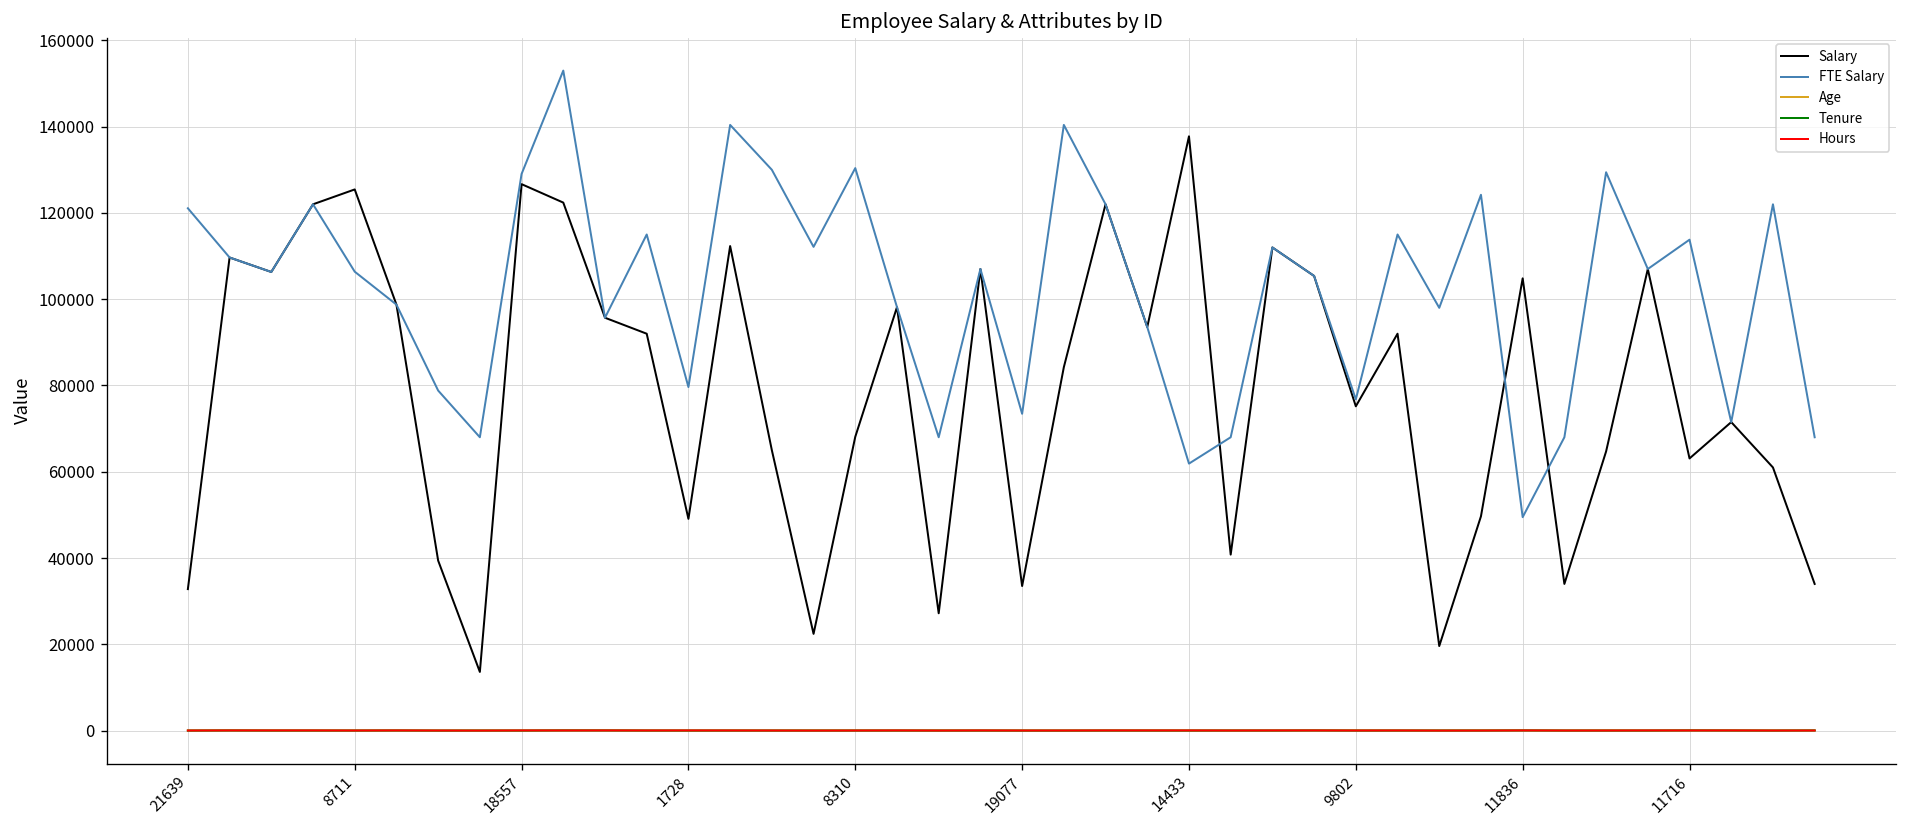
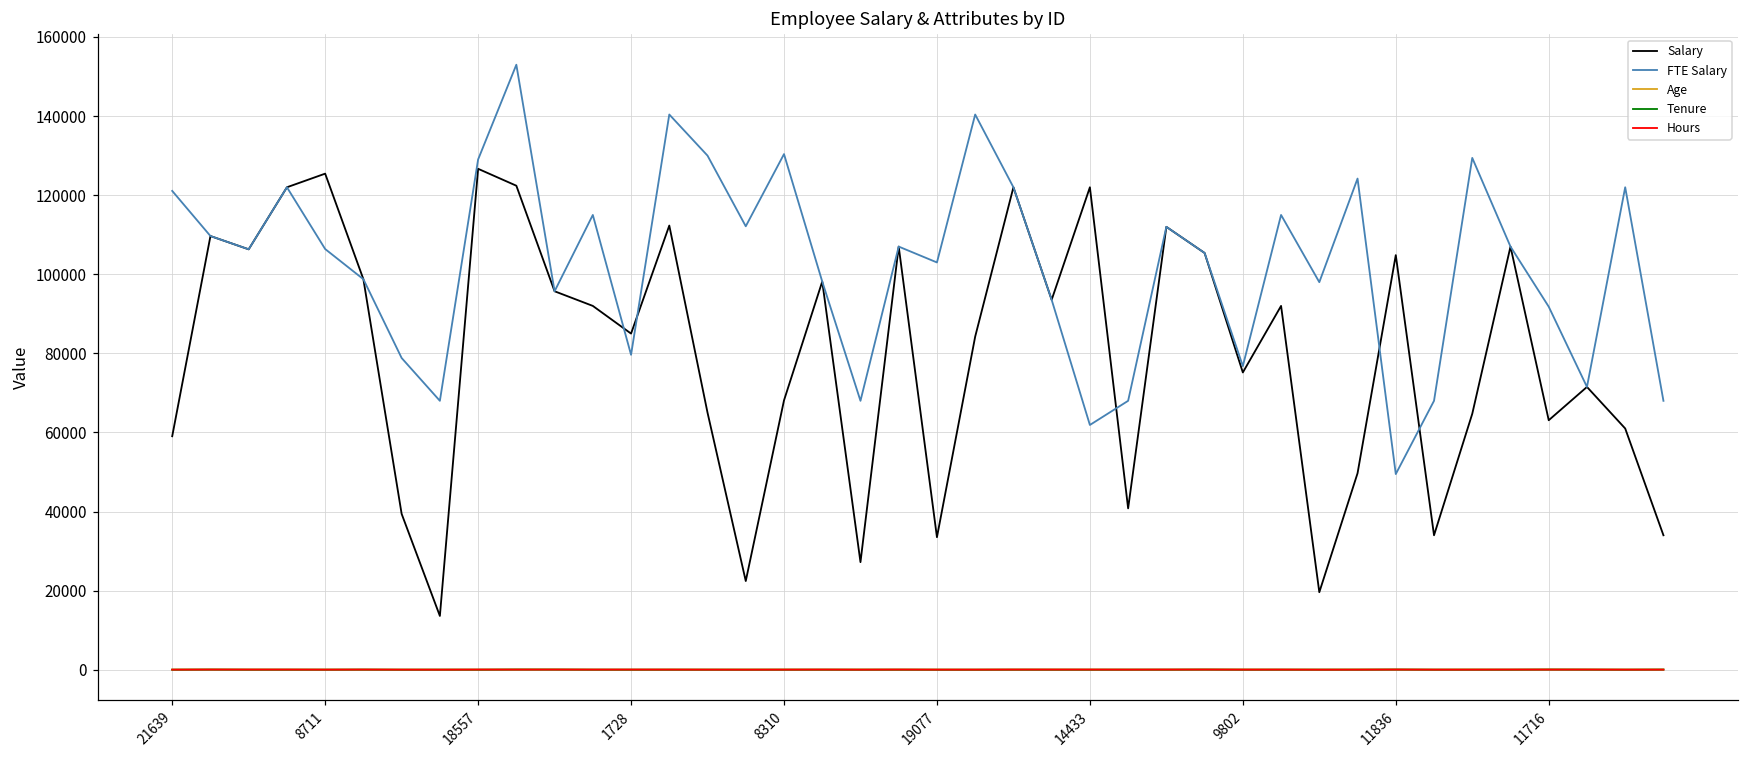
  {
    "Salary": {
-     "21639": 33000,
+     "21639": 59000,
      "8711": 125000,
      "18557": 127000,
-     "1728": 49000,
+     "1728": 85000,
      "8310": 68000,
      "19077": 34000,
-     "14433": 138000,
+     "14433": 122000,
      "9802": 75000,
      "11836": 105000,
      "11716": 63000
    },
    "FTE Salary": {
      "21639": 121000,
      "8711": 106000,
      "18557": 129000,
      "1728": 80000,
      "8310": 130000,
-     "19077": 73000,
+     "19077": 103000,
      "14433": 62000,
      "9802": 77000,
      "11836": 49000,
-     "11716": 114000
+     "11716": 92000
    },
    "Hours": {
      "21639": 0,
      "8711": 0,
      "18557": 0,
      "1728": 0,
      "8310": 0,
      "19077": 0,
      "14433": 0,
      "9802": 0,
      "11836": 0,
      "11716": 0
    }
  }
